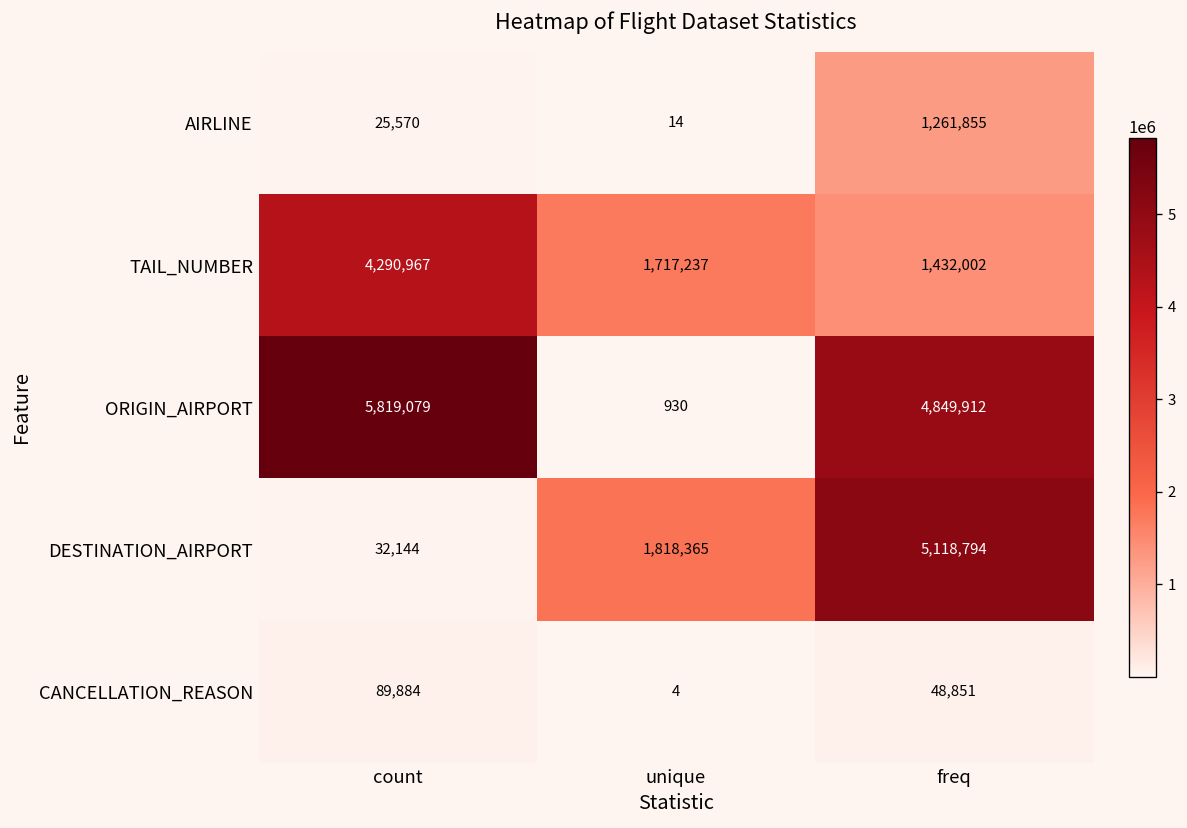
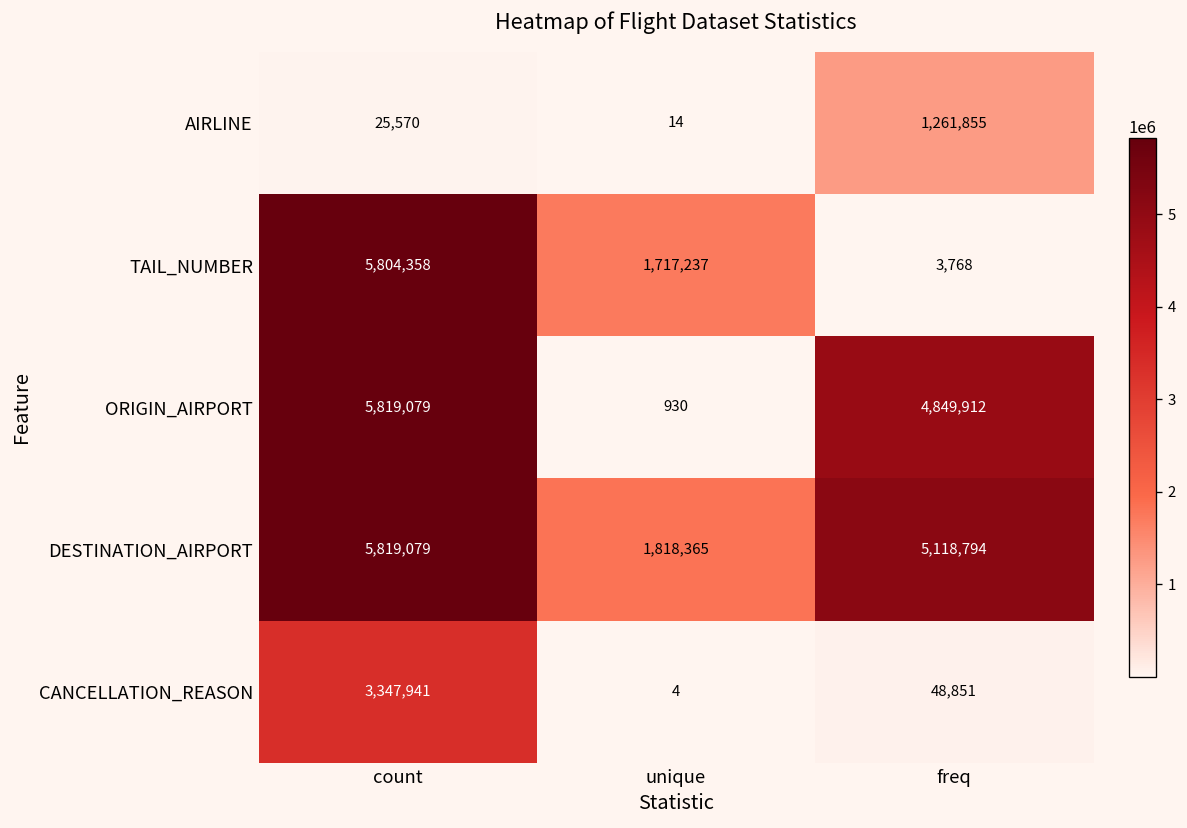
  {
    "AIRLINE": {
      "count": "25,570",
      "unique": "14",
      "freq": "1,261,855"
    },
    "TAIL_NUMBER": {
-     "count": "4,290,967",
+     "count": "5,804,358",
      "unique": "1,717,237",
-     "freq": "1,432,002"
+     "freq": "3,768"
    },
    "ORIGIN_AIRPORT": {
      "count": "5,819,079",
      "unique": "930",
      "freq": "4,849,912"
    },
    "DESTINATION_AIRPORT": {
-     "count": "32,144",
+     "count": "5,819,079",
      "unique": "1,818,365",
      "freq": "5,118,794"
    },
    "CANCELLATION_REASON": {
-     "count": "89,884",
+     "count": "3,347,941",
      "unique": "4",
      "freq": "48,851"
    }
  }
